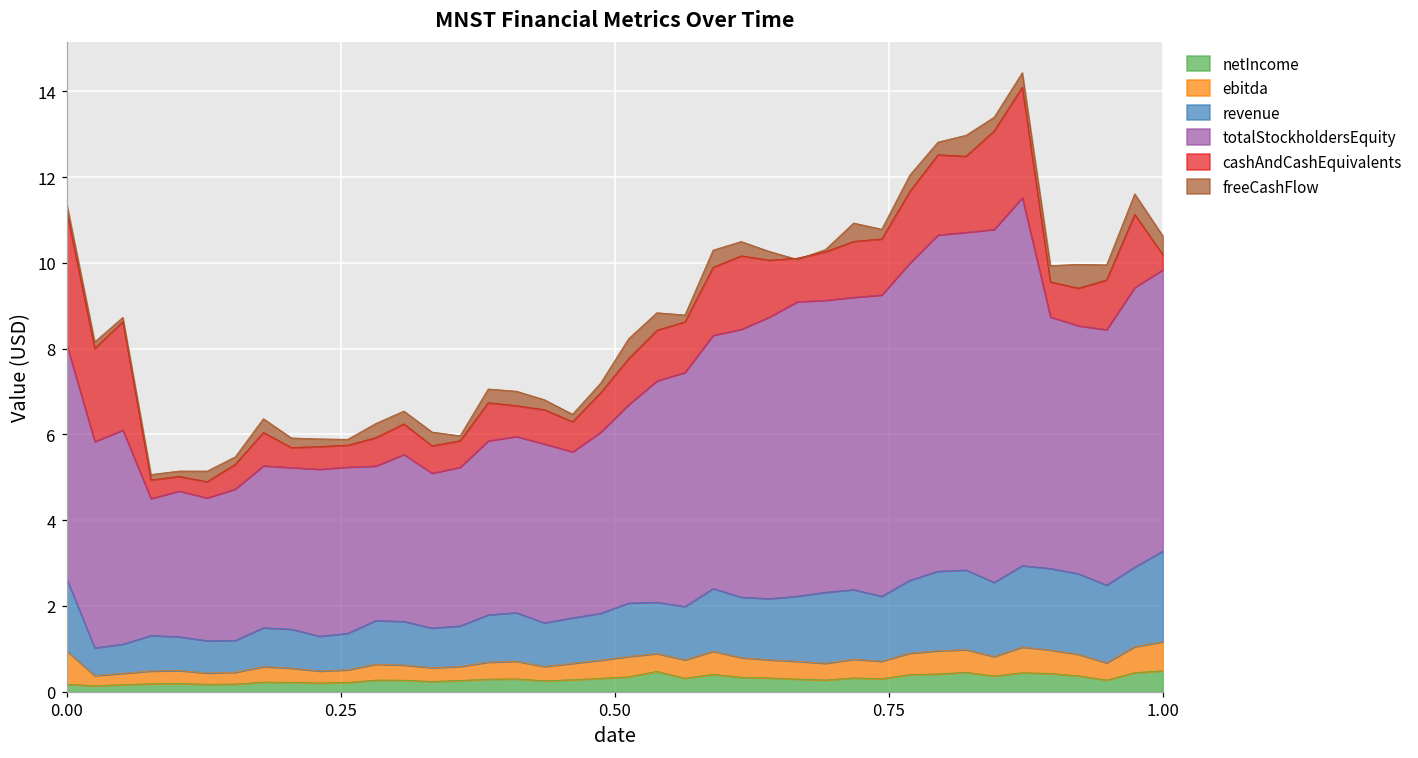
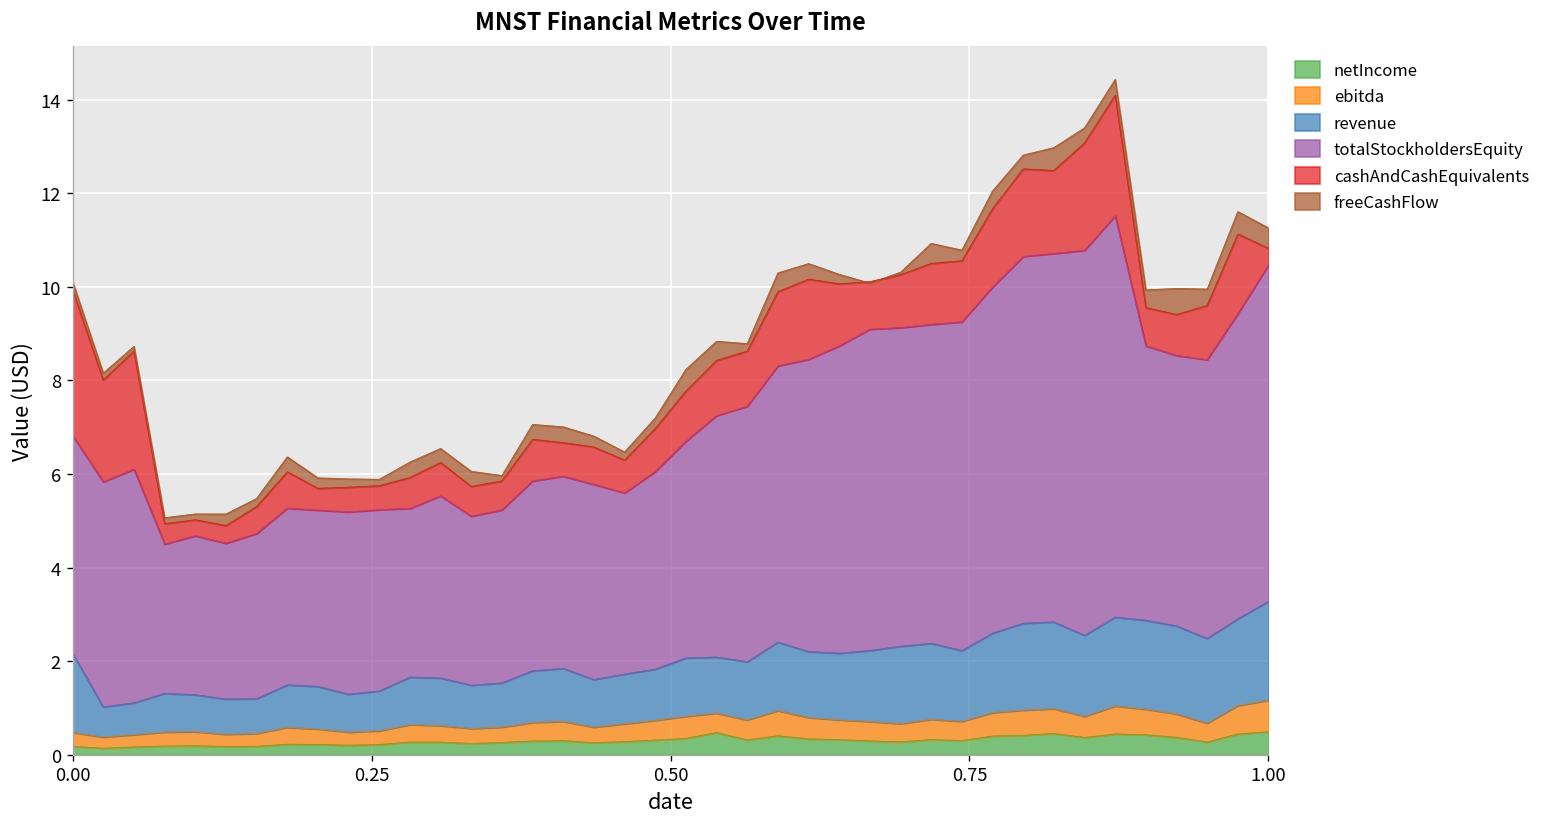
  {
    "netIncome": {
      "0.00": 0.2,
      "1.00": 0.5
    },
    "ebitda": {
-     "0.00": 0.8,
+     "0.00": 0.3,
      "1.00": 0.7
    },
    "revenue": {
      "0.00": 1.7,
      "1.00": 2.1
    },
    "totalStockholdersEquity": {
-     "0.00": 5.5,
-     "1.00": 6.6
+     "0.00": 4.7,
+     "1.00": 7.2
    },
    "cashAndCashEquivalents": {
      "0.00": 3.1,
      "1.00": 0.4
    }
  }
